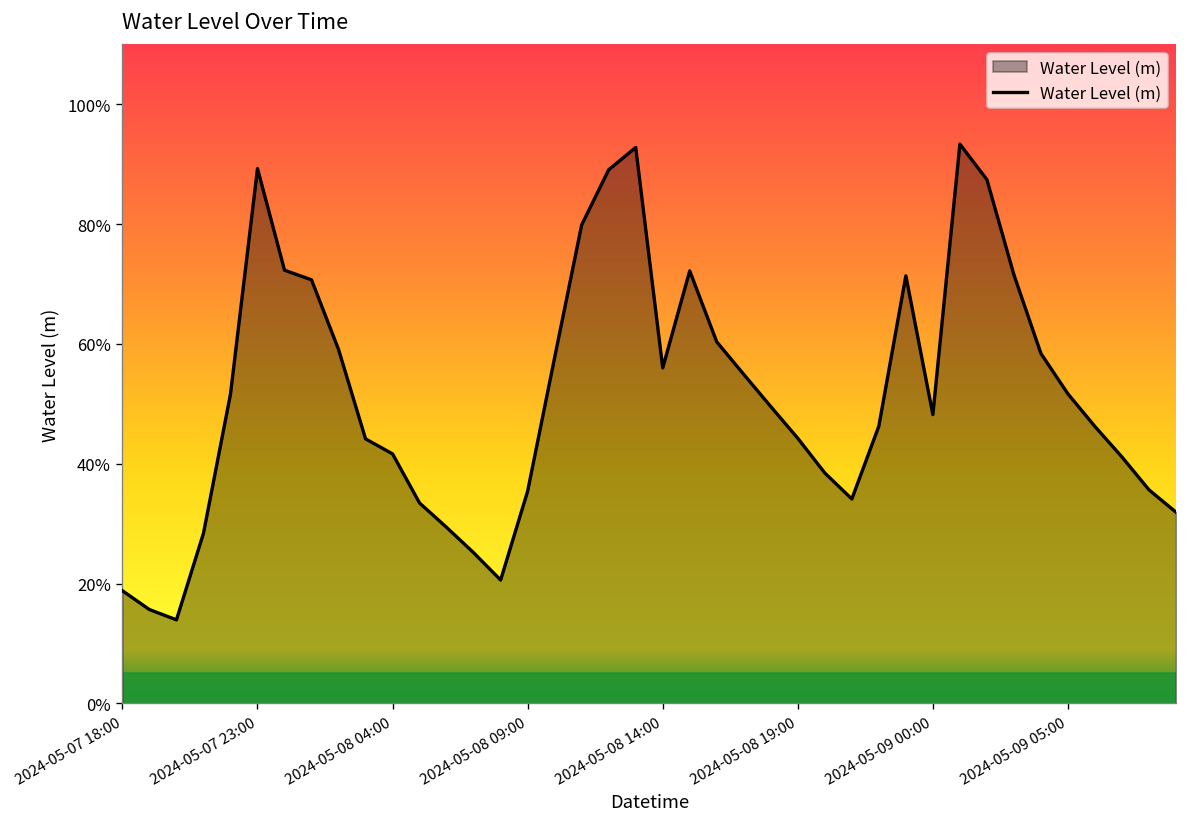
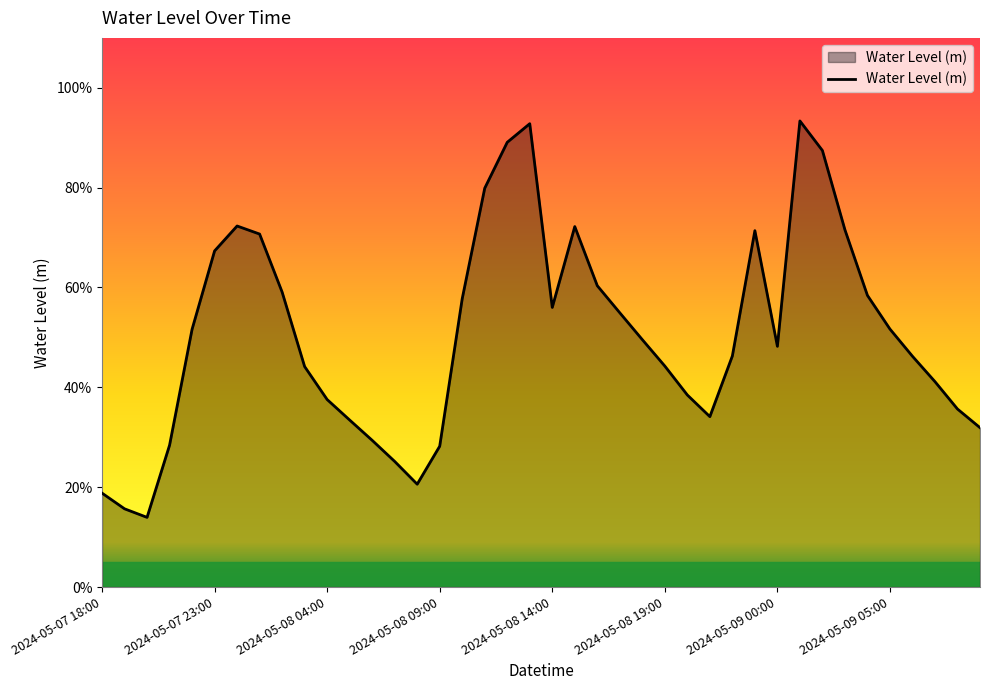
  {
    "2024-05-07 18:00": "19%",
-   "2024-05-07 23:00": "89%",
-   "2024-05-08 04:00": "42%",
-   "2024-05-08 09:00": "35%",
+   "2024-05-07 23:00": "67%",
+   "2024-05-08 04:00": "38%",
+   "2024-05-08 09:00": "28%",
    "2024-05-08 14:00": "56%",
    "2024-05-08 19:00": "44%",
    "2024-05-09 00:00": "48%",
    "2024-05-09 05:00": "52%"
  }
